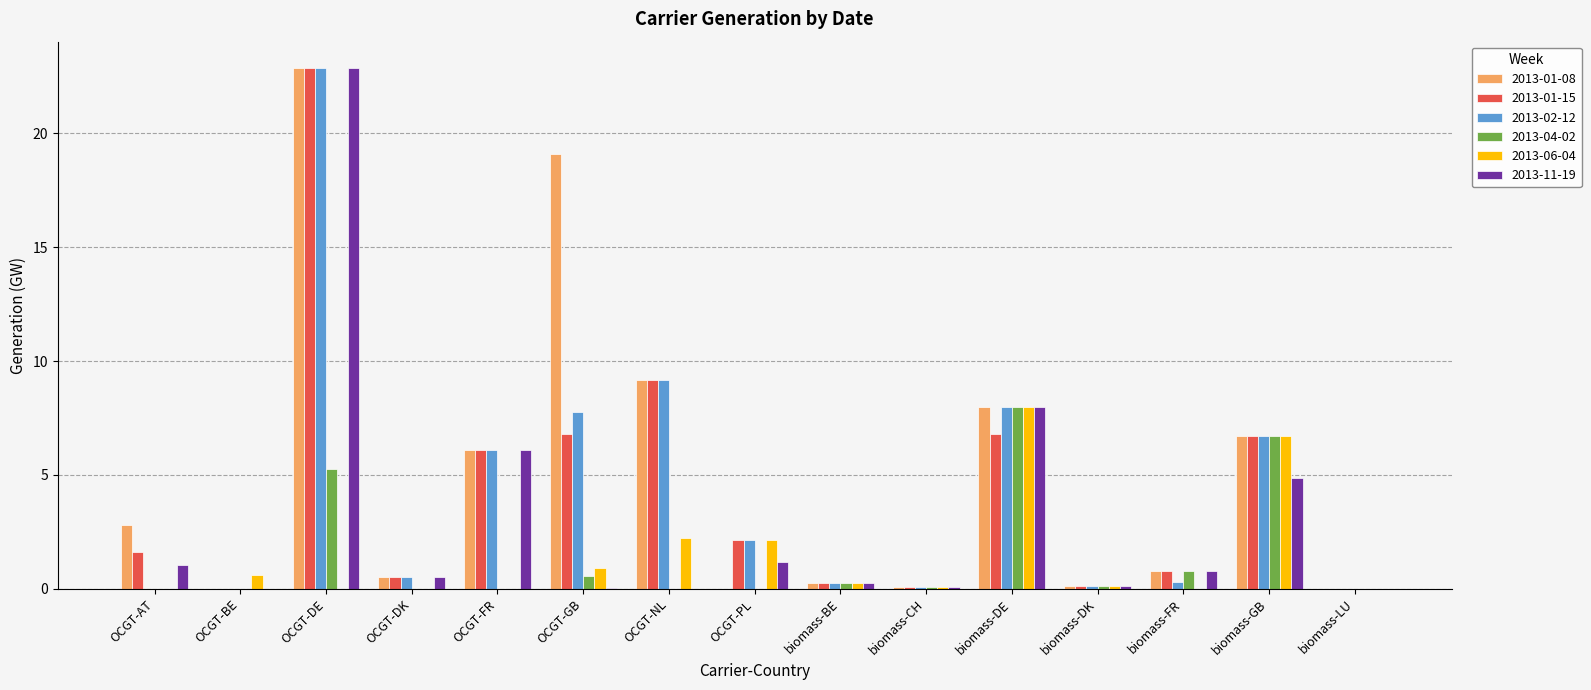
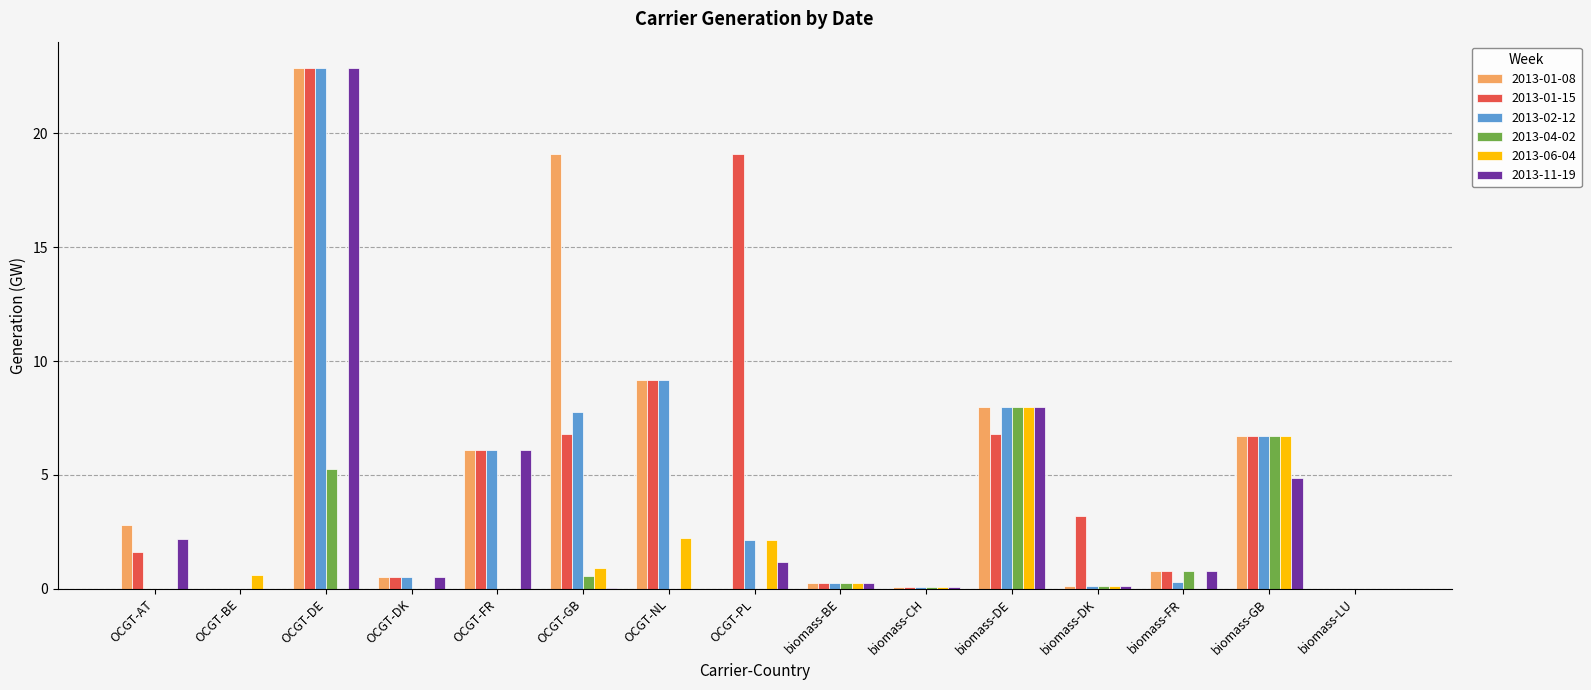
  {
    "2013-01-08": {
      "OCGT-AT": 2.8,
      "OCGT-BE": 0.0,
      "OCGT-DE": 22.9,
      "OCGT-DK": 0.5,
      "OCGT-FR": 6.1,
      "OCGT-GB": 19.1,
      "OCGT-NL": 9.2,
      "OCGT-PL": 0.0,
      "biomass-BE": 0.3,
      "biomass-DE": 8.0,
      "biomass-DK": 0.1,
      "biomass-FR": 0.8,
      "biomass-GB": 6.7
    },
    "2013-01-15": {
      "OCGT-AT": 1.6,
      "OCGT-BE": 0.0,
      "OCGT-DE": 22.9,
      "OCGT-DK": 0.5,
      "OCGT-FR": 6.1,
      "OCGT-GB": 6.8,
      "OCGT-NL": 9.2,
-     "OCGT-PL": 2.1,
+     "OCGT-PL": 19.1,
      "biomass-BE": 0.3,
      "biomass-DE": 6.8,
-     "biomass-DK": 0.1,
+     "biomass-DK": 3.2,
      "biomass-FR": 0.8,
      "biomass-GB": 6.7
    },
    "2013-02-12": {
      "OCGT-AT": 0.0,
      "OCGT-BE": 0.0,
      "OCGT-DE": 22.9,
      "OCGT-DK": 0.5,
      "OCGT-FR": 6.1,
      "OCGT-GB": 7.8,
      "OCGT-NL": 9.2,
      "OCGT-PL": 2.1,
      "biomass-BE": 0.3,
      "biomass-DE": 8.0,
      "biomass-DK": 0.1,
      "biomass-FR": 0.3,
      "biomass-GB": 6.7
    },
    "2013-04-02": {
      "OCGT-AT": 0.0,
      "OCGT-BE": 0.0,
      "OCGT-DE": 5.2,
      "OCGT-DK": 0.0,
      "OCGT-FR": 0.0,
      "OCGT-GB": 0.6,
      "OCGT-NL": 0.0,
      "OCGT-PL": 0.0,
      "biomass-BE": 0.3,
      "biomass-DE": 8.0,
      "biomass-DK": 0.1,
      "biomass-FR": 0.8,
      "biomass-GB": 6.7
    },
    "2013-06-04": {
      "OCGT-AT": 0.0,
      "OCGT-BE": 0.6,
      "OCGT-DE": 0.0,
      "OCGT-DK": 0.0,
      "OCGT-FR": 0.0,
      "OCGT-GB": 0.9,
      "OCGT-NL": 2.2,
      "OCGT-PL": 2.1,
      "biomass-BE": 0.3,
      "biomass-DE": 8.0,
      "biomass-DK": 0.1,
      "biomass-FR": 0.0,
      "biomass-GB": 6.7
    },
    "2013-11-19": {
-     "OCGT-AT": 1.1,
+     "OCGT-AT": 2.2,
      "OCGT-BE": 0.0,
      "OCGT-DE": 22.9,
      "OCGT-DK": 0.5,
      "OCGT-FR": 6.1,
      "OCGT-NL": 0.0,
      "OCGT-PL": 1.2,
      "biomass-BE": 0.3,
      "biomass-DE": 8.0,
      "biomass-DK": 0.1,
      "biomass-FR": 0.8,
      "biomass-GB": 4.9
    }
  }
